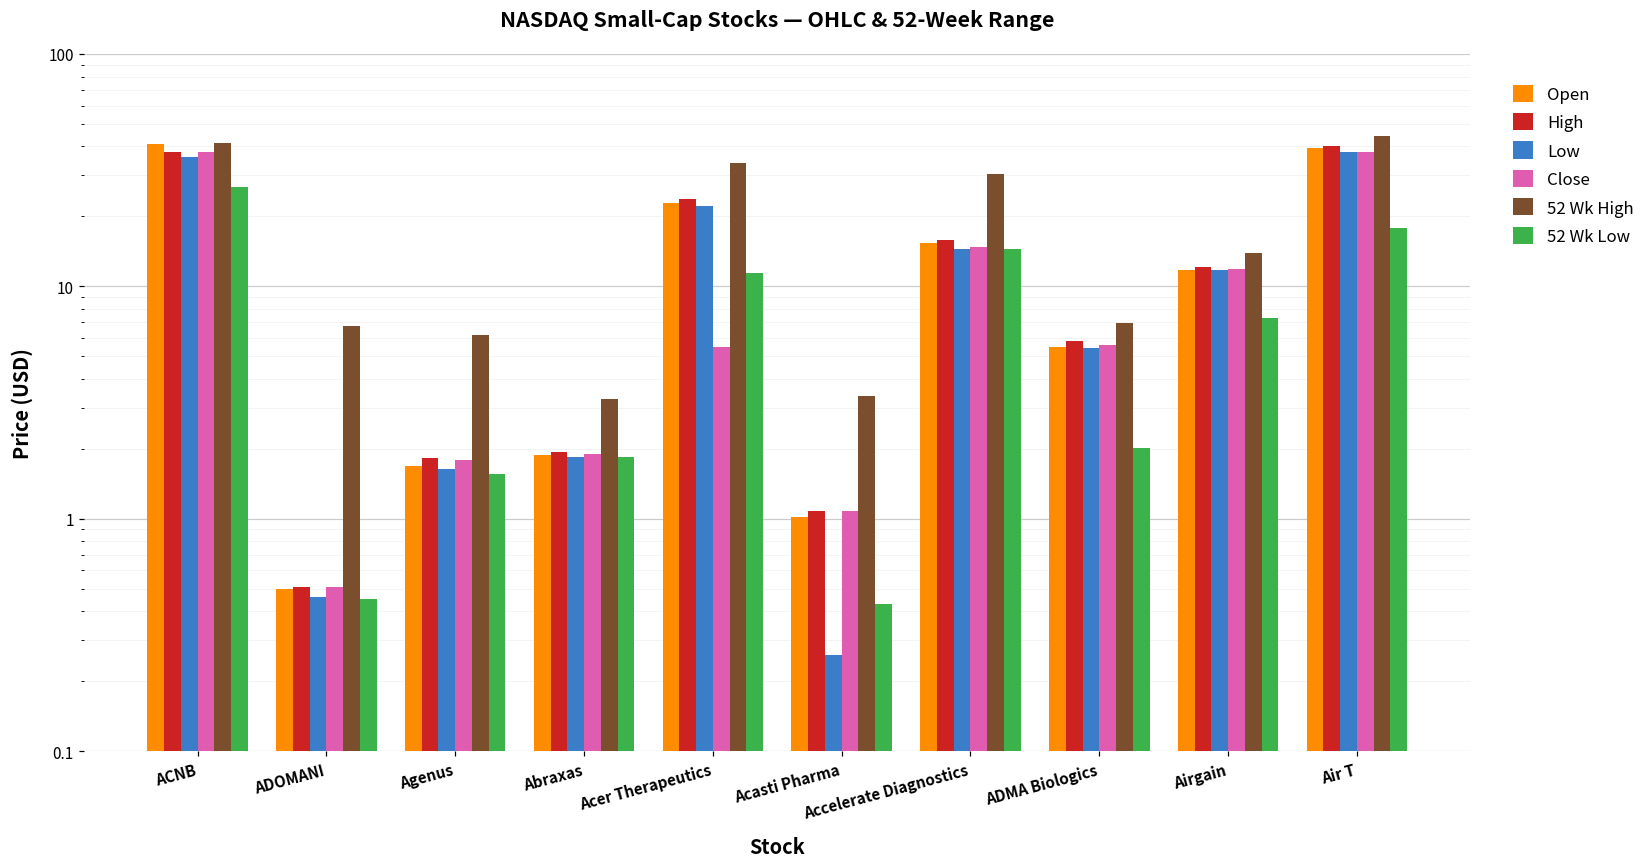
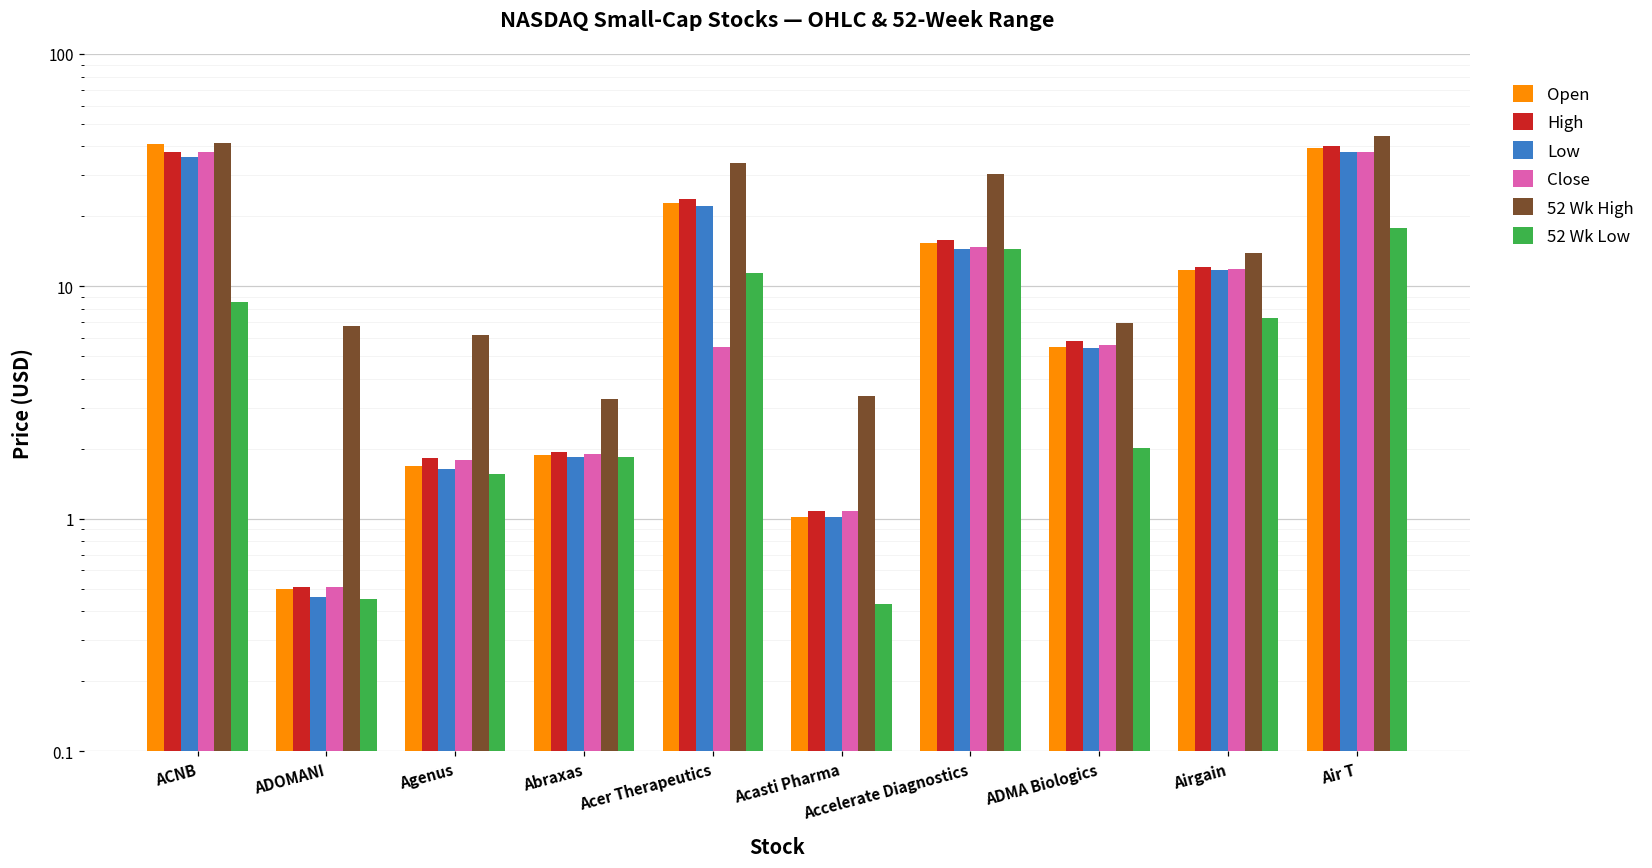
  {
    "Open": {
      "ACNB": 41,
      "ADOMANI": 0.50,
      "Agenus": 1.7,
      "Abraxas": 1.9,
      "Acer Therapeutics": 23,
      "Acasti Pharma": 1.0,
      "Accelerate Diagnostics": 15,
      "ADMA Biologics": 5.5,
      "Airgain": 12,
      "Air T": 39
    },
    "High": {
      "ACNB": 38,
      "ADOMANI": 0.51,
      "Agenus": 1.8,
      "Abraxas": 1.9,
      "Acer Therapeutics": 24,
      "Acasti Pharma": 1.1,
      "Accelerate Diagnostics": 16,
      "ADMA Biologics": 5.8,
      "Airgain": 12,
      "Air T": 40
    },
    "Low": {
      "ACNB": 36,
      "ADOMANI": 0.46,
      "Agenus": 1.6,
      "Abraxas": 1.8,
      "Acer Therapeutics": 22,
-     "Acasti Pharma": 0.26,
+     "Acasti Pharma": 1.0,
      "Accelerate Diagnostics": 15,
      "ADMA Biologics": 5.4,
      "Airgain": 12,
      "Air T": 38
    },
    "Close": {
      "ACNB": 38,
      "ADOMANI": 0.51,
      "Agenus": 1.8,
      "Abraxas": 1.9,
      "Acer Therapeutics": 5.5,
      "Acasti Pharma": 1.1,
      "Accelerate Diagnostics": 15,
      "ADMA Biologics": 5.6,
      "Airgain": 12,
      "Air T": 38
    },
    "52 Wk High": {
      "ACNB": 41,
      "ADOMANI": 6.7,
      "Agenus": 6.2,
      "Abraxas": 3.3,
      "Acer Therapeutics": 34,
      "Acasti Pharma": 3.4,
      "Accelerate Diagnostics": 30,
      "ADMA Biologics": 7.0,
      "Airgain": 14,
      "Air T": 44
    },
    "52 Wk Low": {
-     "ACNB": 27,
+     "ACNB": 8.6,
      "ADOMANI": 0.45,
      "Agenus": 1.6,
      "Abraxas": 1.8,
      "Acer Therapeutics": 11,
      "Acasti Pharma": 0.43,
      "Accelerate Diagnostics": 15,
      "ADMA Biologics": 2.0,
      "Airgain": 7.3,
      "Air T": 18
    }
  }
